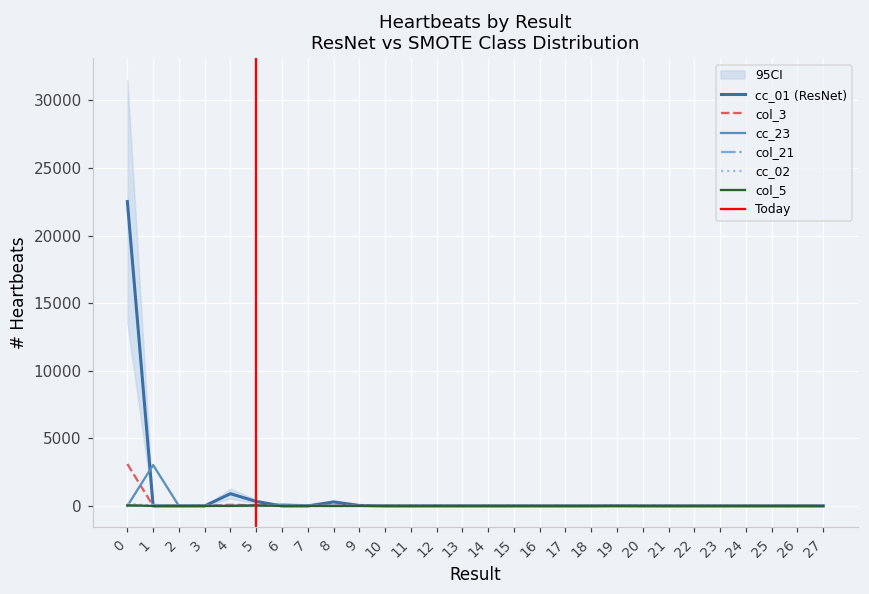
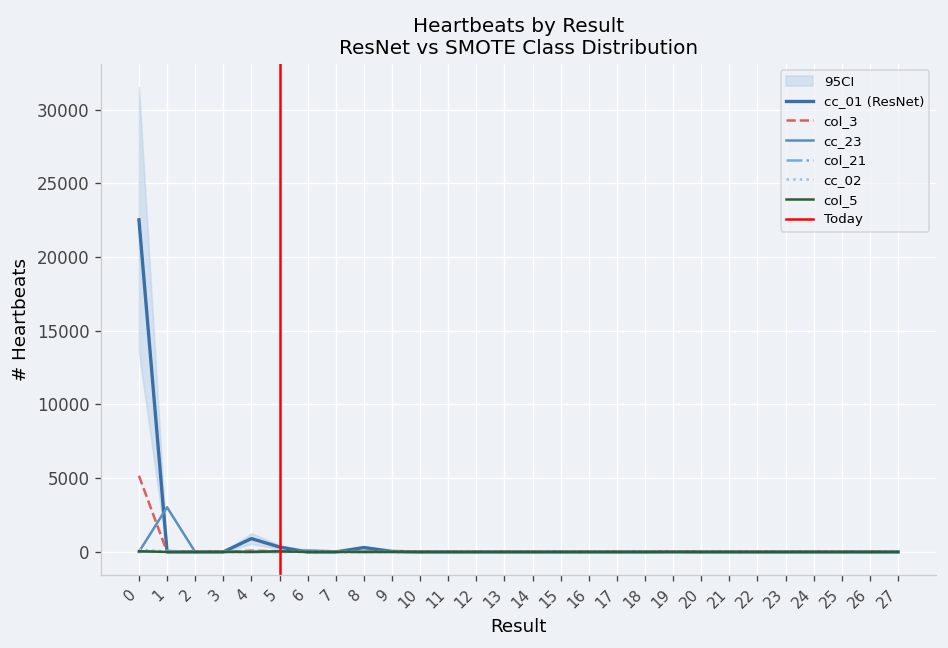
  {
    "col_3": {
-     "0": 3100
+     "0": 5200
    }
  }
